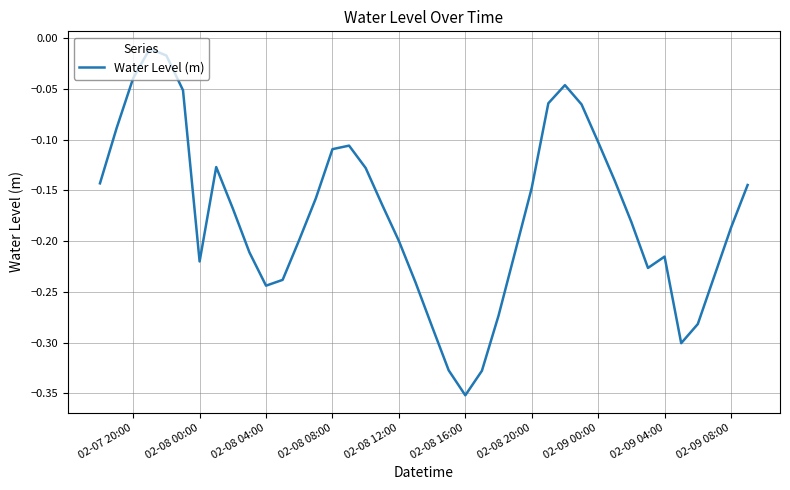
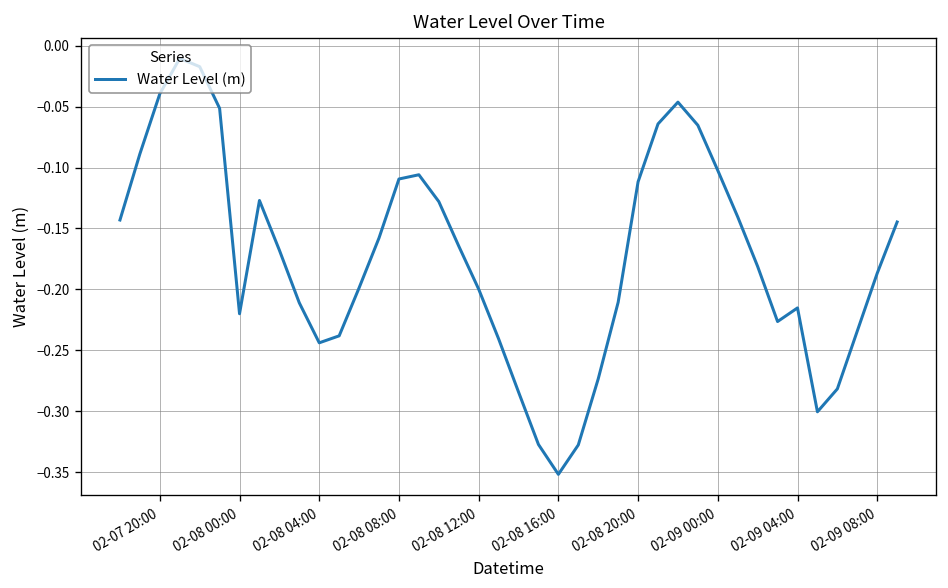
  {
    "02-08 00:00": -0.220,
    "02-08 04:00": -0.244,
    "02-08 08:00": -0.109,
    "02-08 12:00": -0.200,
    "02-08 16:00": -0.352,
-   "02-08 20:00": -0.148,
+   "02-08 20:00": -0.112,
    "02-09 00:00": -0.102,
    "02-09 04:00": -0.215,
    "02-09 08:00": -0.187
  }
